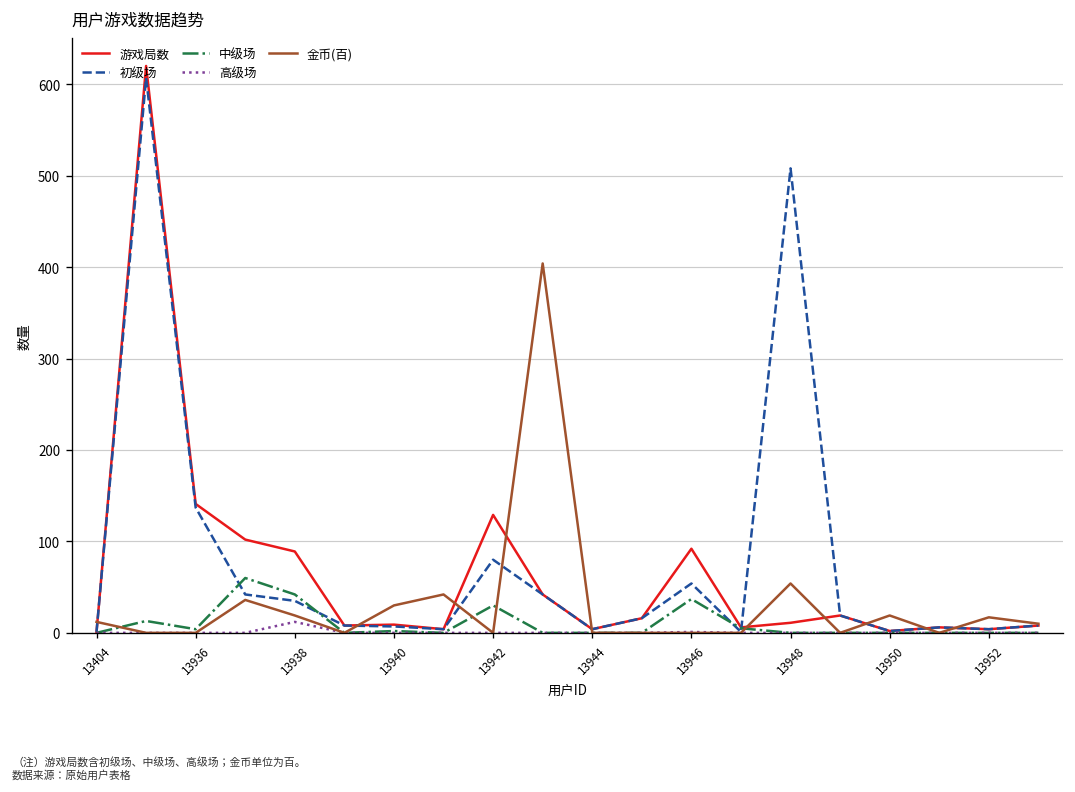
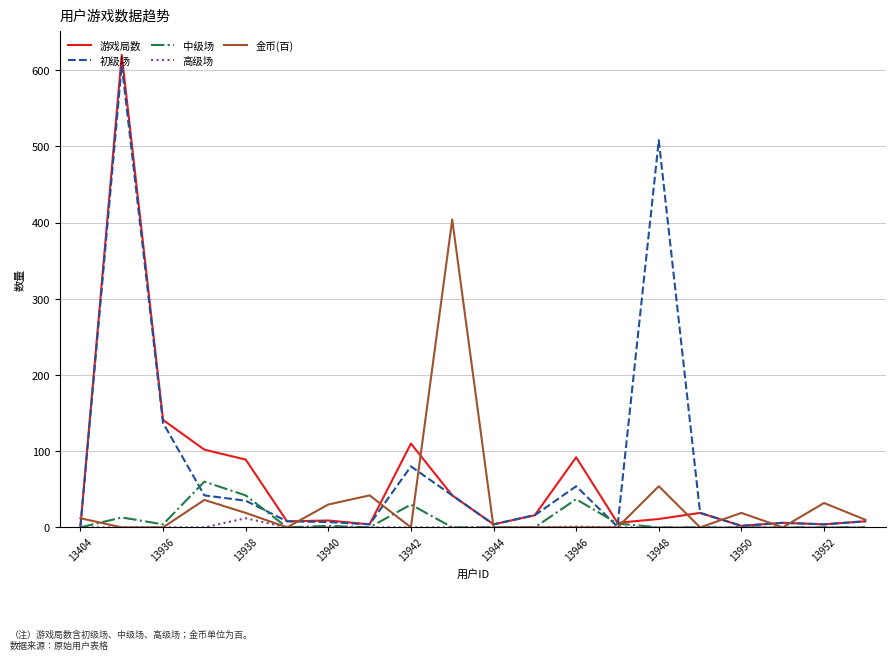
  {
    "游戏局数": {
      "13936": 140,
      "13938": 90,
-     "13942": 130,
+     "13942": 110,
      "13946": 90,
      "13948": 10
    },
    "初级场": {
      "13936": 140,
      "13938": 40,
      "13942": 80,
      "13946": 50,
      "13948": 510
    },
    "中级场": {
      "13936": 0,
      "13938": 40,
      "13942": 30,
      "13946": 40
    },
    "高级场": {
      "13938": 10
    },
    "金币(百)": {
      "13404": 10,
      "13938": 20,
      "13940": 30,
      "13948": 50,
      "13950": 20,
-     "13952": 20
+     "13952": 30
    }
  }
